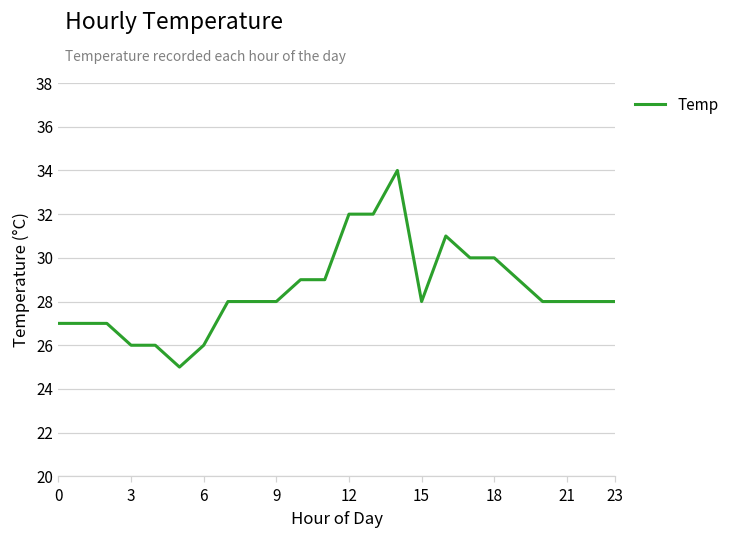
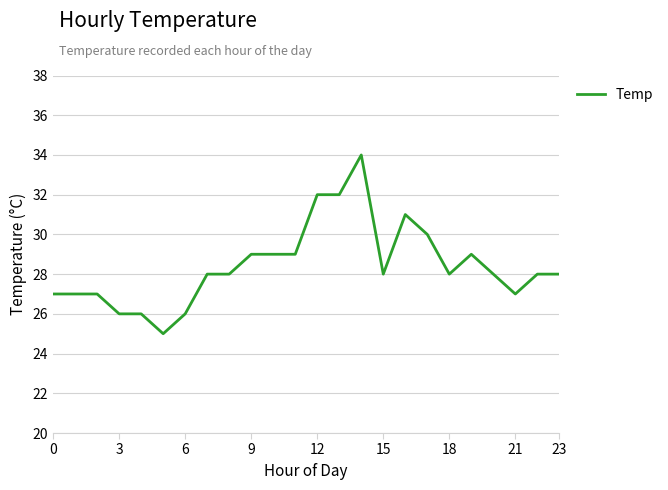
  {
    "0": 27,
    "3": 26,
    "6": 26,
-   "9": 28,
+   "9": 29,
    "12": 32,
    "15": 28,
-   "18": 30,
-   "21": 28,
+   "18": 28,
+   "21": 27,
    "23": 28
  }
